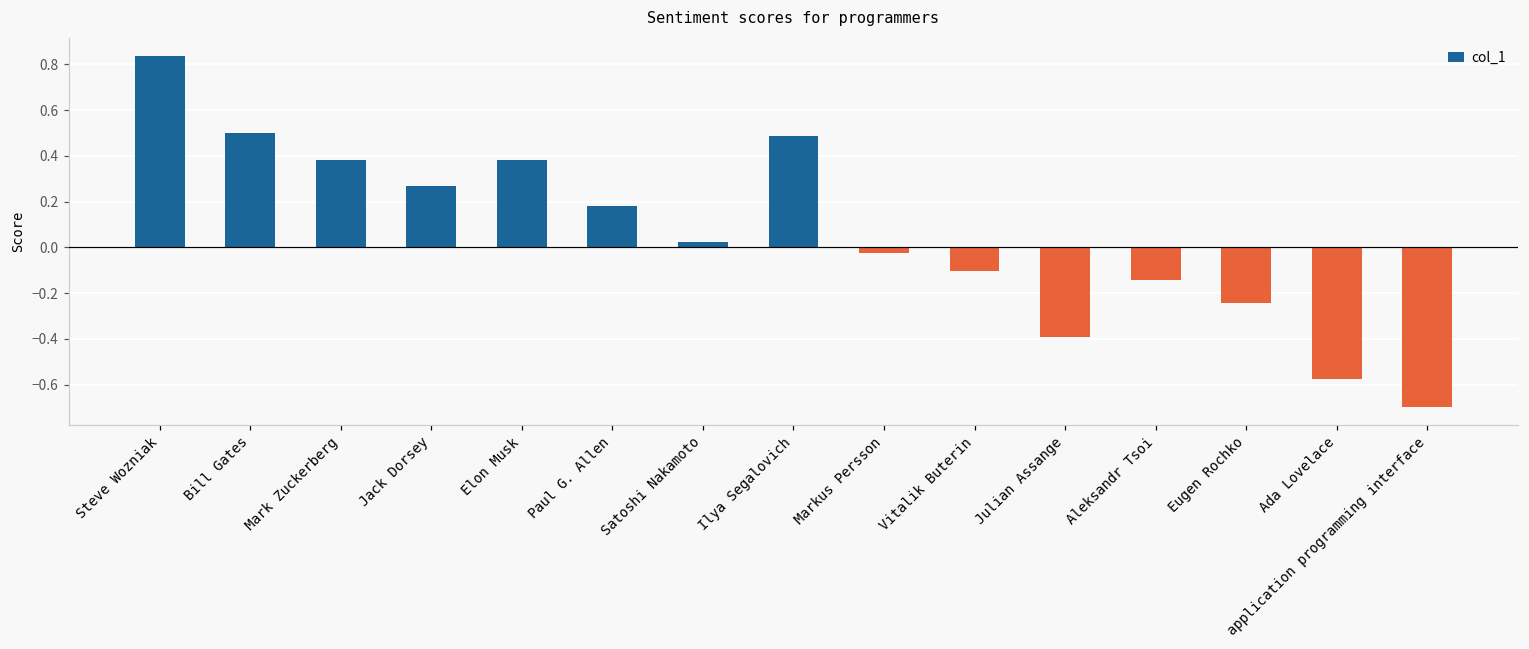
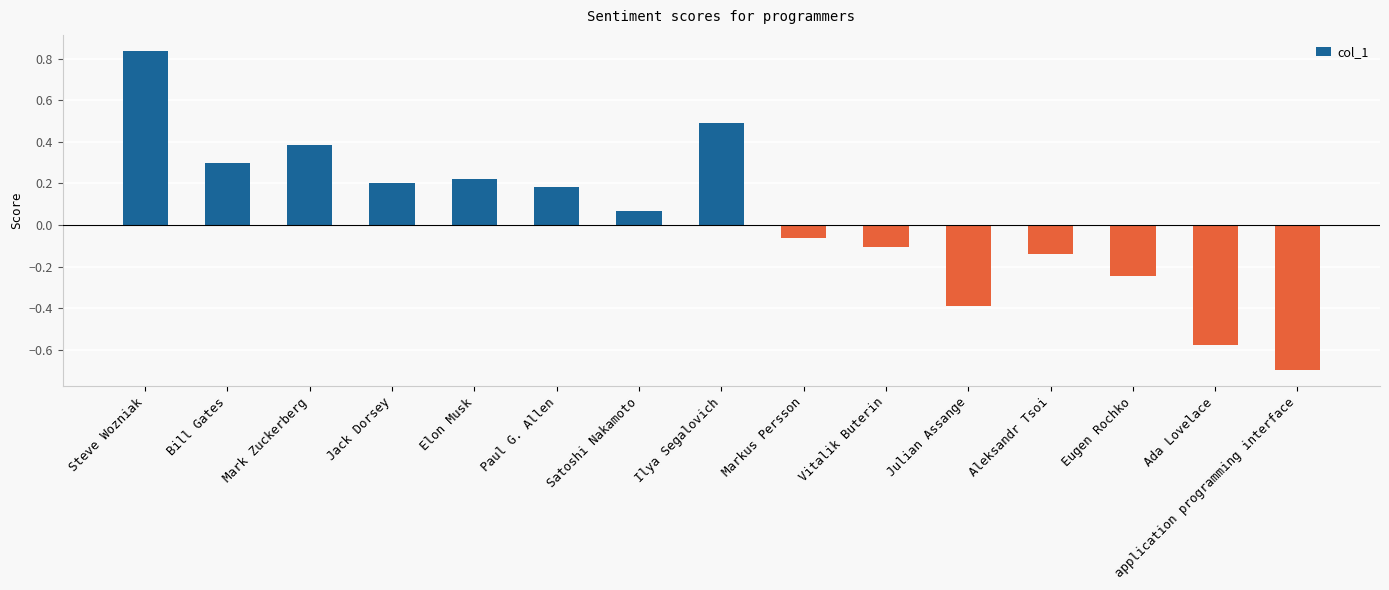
  {
    "Steve Wozniak": 0.84,
-   "Bill Gates": 0.5,
+   "Bill Gates": 0.3,
    "Mark Zuckerberg": 0.38,
-   "Jack Dorsey": 0.27,
-   "Elon Musk": 0.38,
+   "Jack Dorsey": 0.20,
+   "Elon Musk": 0.22,
    "Paul G. Allen": 0.18,
-   "Satoshi Nakamoto": 0.03,
+   "Satoshi Nakamoto": 0.07,
    "Ilya Segalovich": 0.49,
-   "Markus Persson": -0.03,
+   "Markus Persson": -0.06,
    "Vitalik Buterin": -0.10,
    "Julian Assange": -0.39,
    "Aleksandr Tsoi": -0.14,
    "Eugen Rochko": -0.24,
    "Ada Lovelace": -0.58,
    "application programming interface": -0.70
  }
